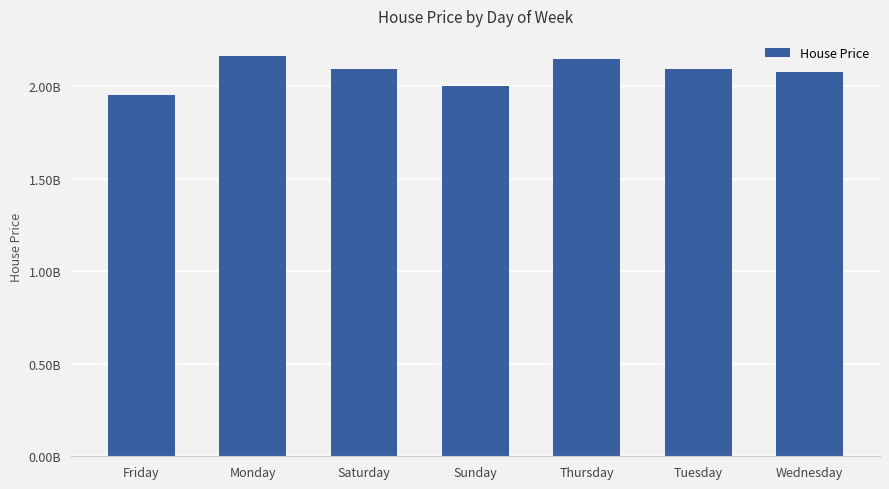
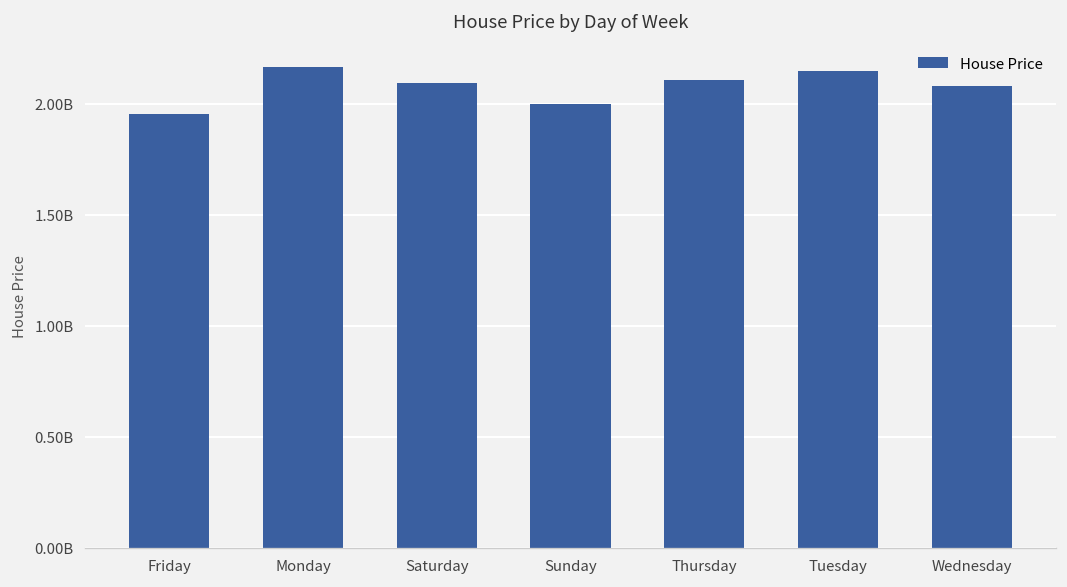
  {
    "Friday": 1950000000,
    "Monday": 2160000000,
    "Saturday": 2090000000,
    "Sunday": 2000000000,
-   "Thursday": 2150000000,
-   "Tuesday": 2090000000,
+   "Thursday": 2100000000,
+   "Tuesday": 2150000000,
    "Wednesday": 2080000000
  }
